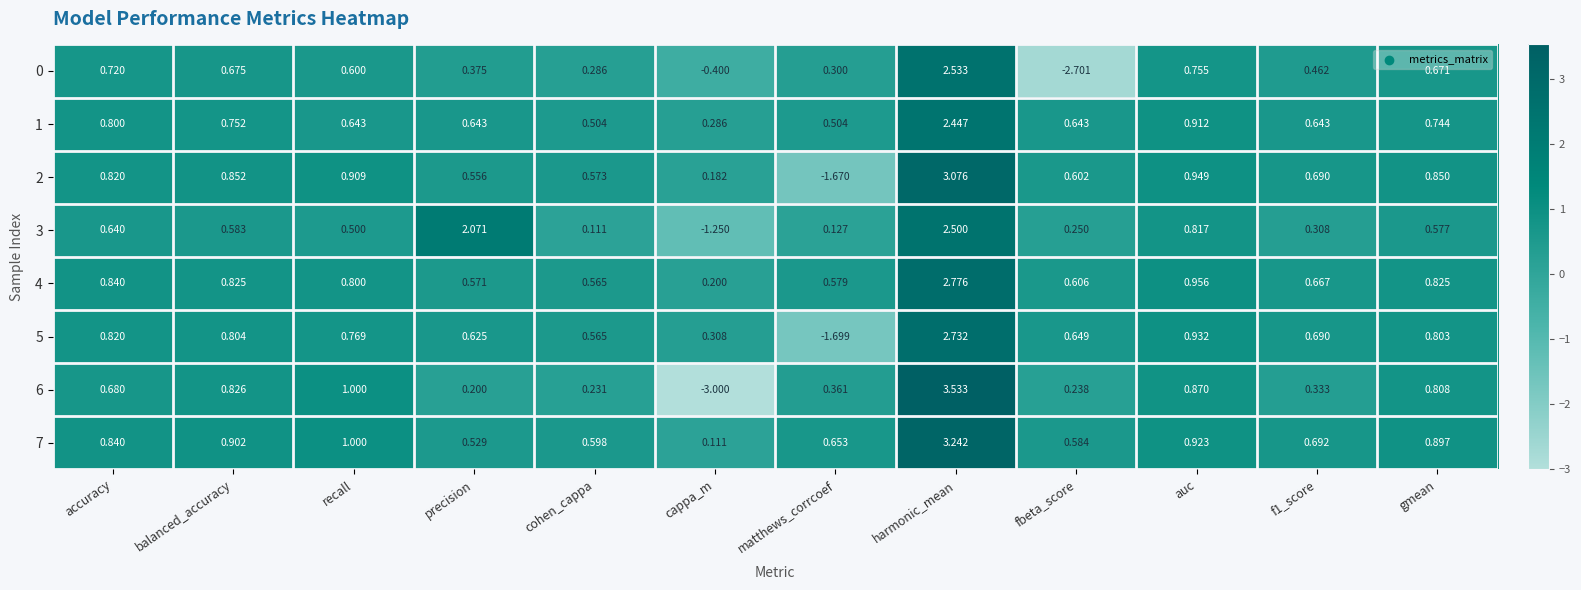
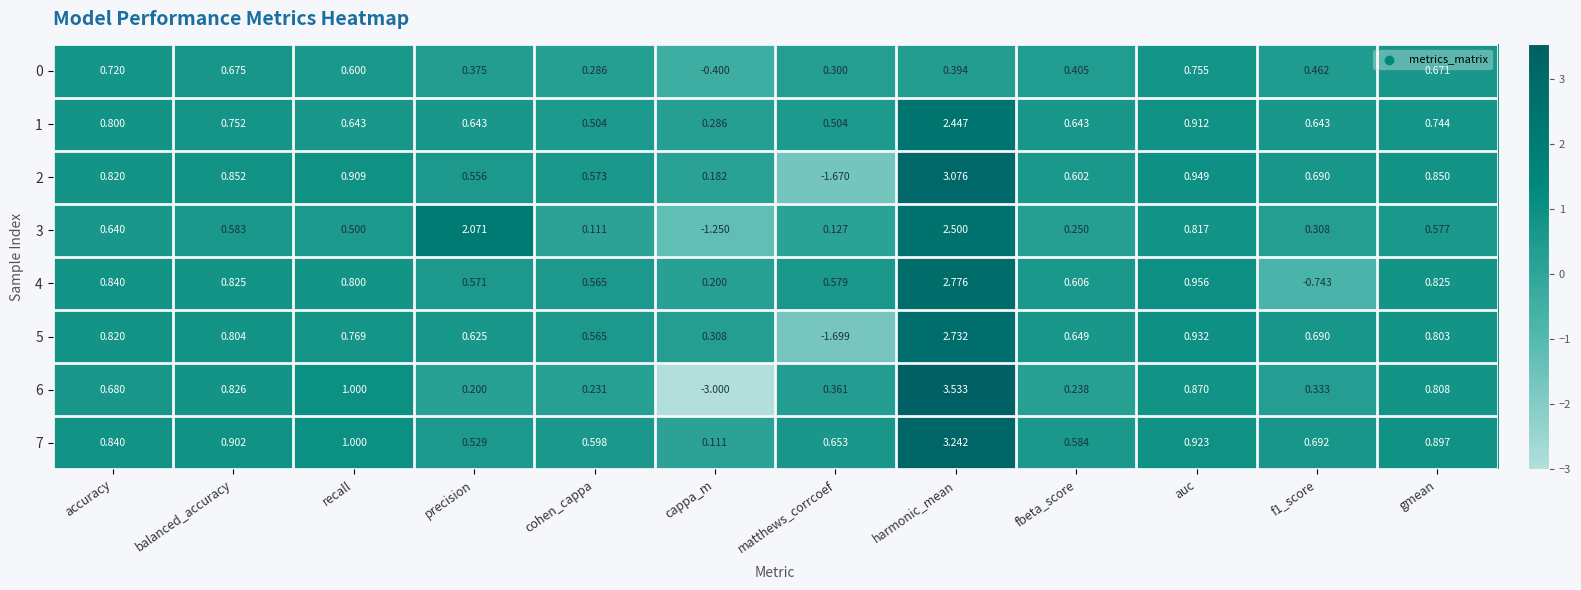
  {
    "0": {
      "accuracy": 0.720,
      "balanced_accuracy": 0.675,
      "recall": 0.600,
      "precision": 0.375,
      "cohen_cappa": 0.286,
      "cappa_m": -0.400,
      "matthews_corrcoef": 0.300,
-     "harmonic_mean": 2.533,
-     "fbeta_score": -2.701,
+     "harmonic_mean": 0.394,
+     "fbeta_score": 0.405,
      "auc": 0.755,
      "f1_score": 0.462
    },
    "1": {
      "accuracy": 0.800,
      "balanced_accuracy": 0.752,
      "recall": 0.643,
      "precision": 0.643,
      "cohen_cappa": 0.504,
      "cappa_m": 0.286,
      "matthews_corrcoef": 0.504,
      "harmonic_mean": 2.447,
      "fbeta_score": 0.643,
      "auc": 0.912,
      "f1_score": 0.643,
      "gmean": 0.744
    },
    "2": {
      "accuracy": 0.820,
      "balanced_accuracy": 0.852,
      "recall": 0.909,
      "precision": 0.556,
      "cohen_cappa": 0.573,
      "cappa_m": 0.182,
      "matthews_corrcoef": -1.670,
      "harmonic_mean": 3.076,
      "fbeta_score": 0.602,
      "auc": 0.949,
      "f1_score": 0.690,
      "gmean": 0.850
    },
    "3": {
      "accuracy": 0.640,
      "balanced_accuracy": 0.583,
      "recall": 0.500,
      "precision": 2.071,
      "cohen_cappa": 0.111,
      "cappa_m": -1.250,
      "matthews_corrcoef": 0.127,
      "harmonic_mean": 2.500,
      "fbeta_score": 0.250,
      "auc": 0.817,
      "f1_score": 0.308,
      "gmean": 0.577
    },
    "4": {
      "accuracy": 0.840,
      "balanced_accuracy": 0.825,
      "recall": 0.800,
      "precision": 0.571,
      "cohen_cappa": 0.565,
      "cappa_m": 0.200,
      "matthews_corrcoef": 0.579,
      "harmonic_mean": 2.776,
      "fbeta_score": 0.606,
      "auc": 0.956,
-     "f1_score": 0.667,
+     "f1_score": -0.743,
      "gmean": 0.825
    },
    "5": {
      "accuracy": 0.820,
      "balanced_accuracy": 0.804,
      "recall": 0.769,
      "precision": 0.625,
      "cohen_cappa": 0.565,
      "cappa_m": 0.308,
      "matthews_corrcoef": -1.699,
      "harmonic_mean": 2.732,
      "fbeta_score": 0.649,
      "auc": 0.932,
      "f1_score": 0.690,
      "gmean": 0.803
    },
    "6": {
      "accuracy": 0.680,
      "balanced_accuracy": 0.826,
      "recall": 1.000,
      "precision": 0.200,
      "cohen_cappa": 0.231,
      "cappa_m": -3.000,
      "matthews_corrcoef": 0.361,
      "harmonic_mean": 3.533,
      "fbeta_score": 0.238,
      "auc": 0.870,
      "f1_score": 0.333,
      "gmean": 0.808
    },
    "7": {
      "accuracy": 0.840,
      "balanced_accuracy": 0.902,
      "recall": 1.000,
      "precision": 0.529,
      "cohen_cappa": 0.598,
      "cappa_m": 0.111,
      "matthews_corrcoef": 0.653,
      "harmonic_mean": 3.242,
      "fbeta_score": 0.584,
      "auc": 0.923,
      "f1_score": 0.692,
      "gmean": 0.897
    }
  }
